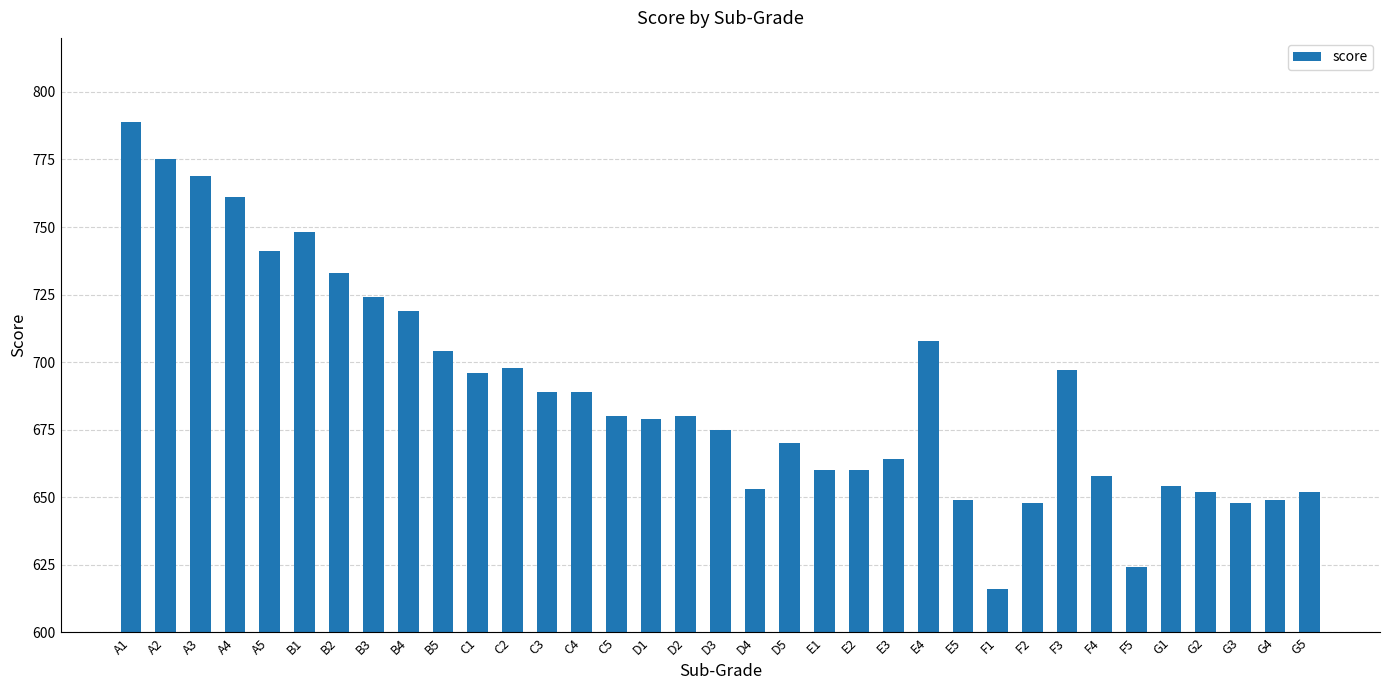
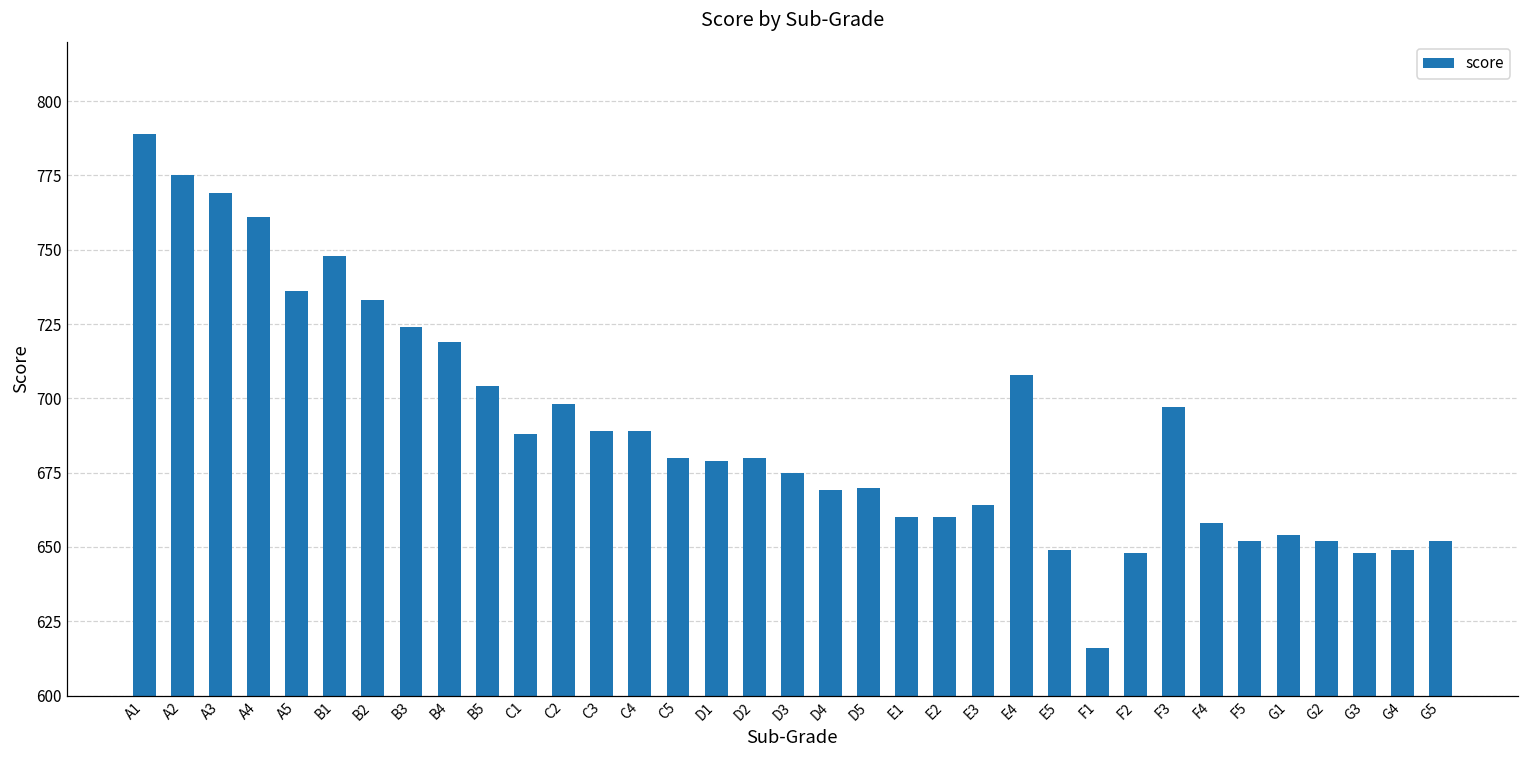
  {
    "A1": 789,
    "A2": 775,
    "A3": 769,
    "A4": 761,
-   "A5": 741,
+   "A5": 736,
    "B1": 748,
    "B2": 733,
    "B3": 724,
    "B4": 719,
    "B5": 704,
-   "C1": 696,
+   "C1": 688,
    "C2": 698,
    "C3": 689,
    "C4": 689,
    "C5": 680,
    "D1": 679,
    "D2": 680,
    "D3": 675,
-   "D4": 653,
+   "D4": 669,
    "D5": 670,
    "E1": 660,
    "E2": 660,
    "E3": 664,
    "E4": 708,
    "E5": 649,
    "F1": 616,
    "F2": 648,
    "F3": 697,
    "F4": 658,
-   "F5": 624,
+   "F5": 652,
    "G1": 654,
    "G2": 652,
    "G3": 648,
    "G4": 649,
    "G5": 652
  }
